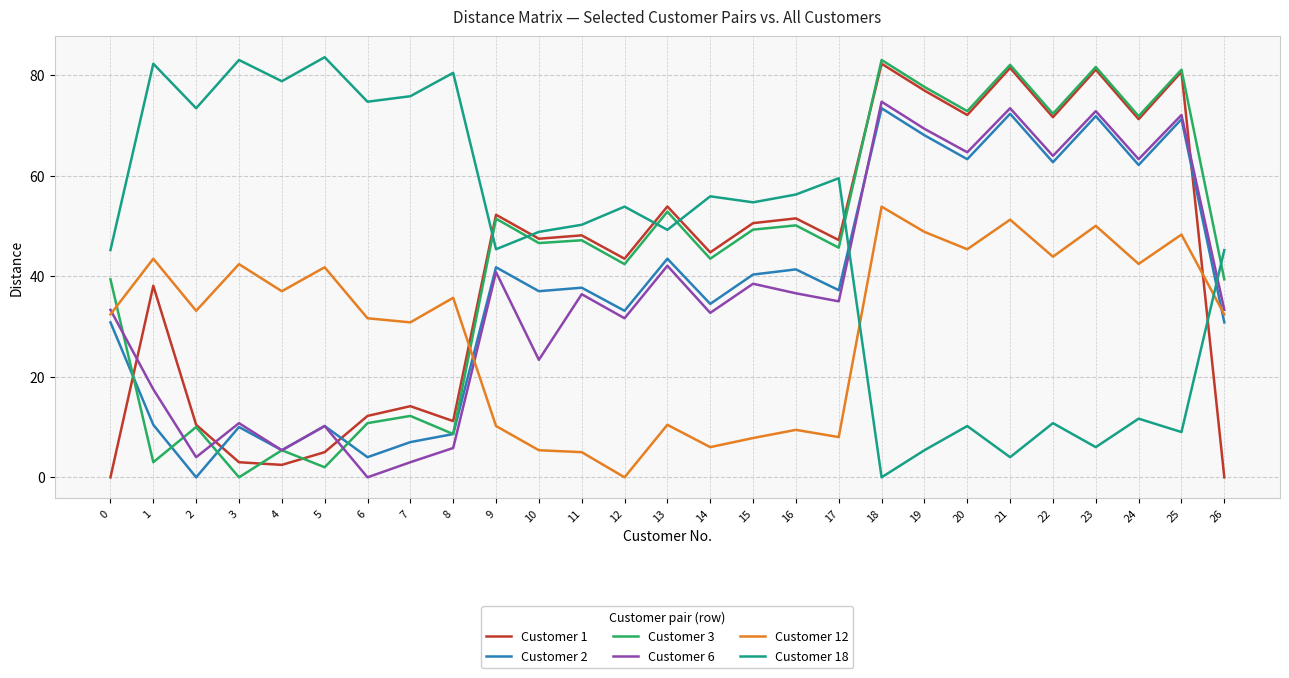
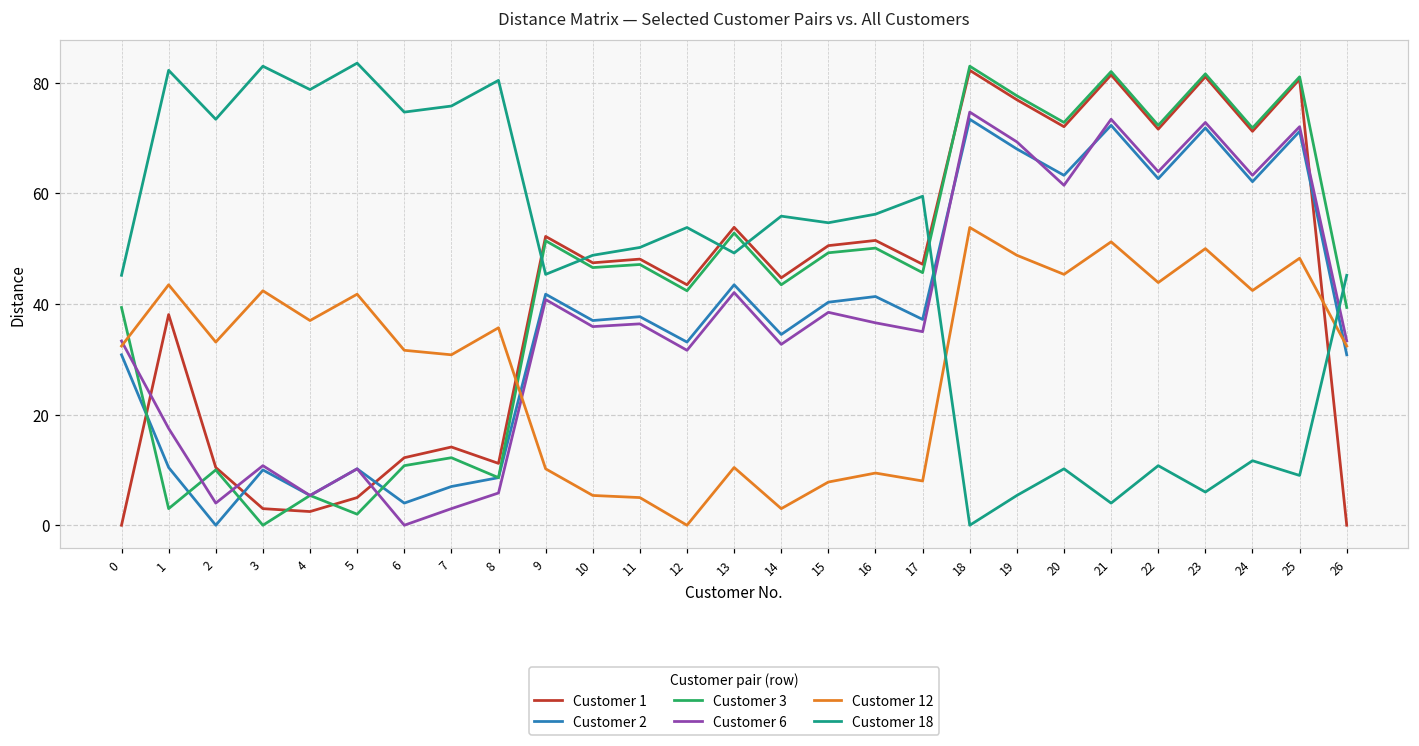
  {
    "Customer 1": {
      "0": 0,
      "1": 38,
      "3": 3,
      "4": 2,
      "5": 5,
      "6": 12,
      "7": 14,
      "8": 11,
      "9": 52,
      "10": 47,
      "11": 48,
      "12": 43,
      "13": 54,
      "14": 45,
      "15": 51,
      "16": 51,
      "17": 47,
      "18": 82,
      "19": 77,
      "20": 72,
      "21": 81,
      "22": 72,
      "23": 81,
      "24": 71,
      "26": 0
    },
    "Customer 2": {
      "0": 31,
      "1": 10,
      "2": 0,
      "3": 10,
      "6": 4,
      "7": 7,
      "9": 42,
      "10": 37,
      "11": 38,
      "12": 33,
      "13": 43,
      "14": 34,
      "15": 40,
      "16": 41,
      "17": 37,
      "18": 73,
      "19": 68,
      "20": 63,
      "21": 72,
      "22": 63,
      "23": 72,
      "24": 62,
      "25": 71,
      "26": 31
    },
    "Customer 6": {
      "0": 33,
      "1": 17,
      "2": 4,
      "3": 11,
      "6": 0,
      "7": 3,
      "8": 6,
      "9": 41,
-     "10": 23,
+     "10": 36,
      "11": 36,
      "12": 32,
      "13": 42,
      "14": 33,
      "15": 38,
      "16": 37,
      "17": 35,
      "18": 75,
      "19": 69,
-     "20": 65,
+     "20": 61,
      "21": 73,
      "22": 64,
      "23": 73,
      "24": 63,
      "25": 72,
      "26": 33
    },
    "Customer 12": {
      "0": 32,
      "1": 43,
      "2": 33,
      "3": 42,
      "4": 37,
      "5": 42,
      "6": 32,
      "7": 31,
      "8": 36,
      "9": 10,
      "10": 5,
      "11": 5,
      "12": 0,
      "13": 10,
-     "14": 6,
+     "14": 3,
      "15": 8,
      "16": 9,
      "17": 8,
      "18": 54,
      "19": 49,
      "20": 45,
      "21": 51,
      "22": 44,
      "23": 50,
      "24": 42,
      "25": 48,
      "26": 32
    }
  }
